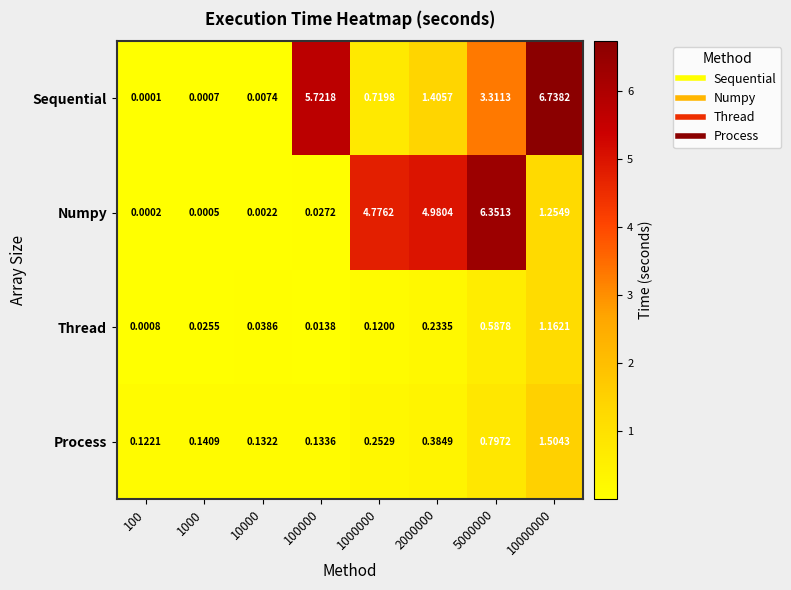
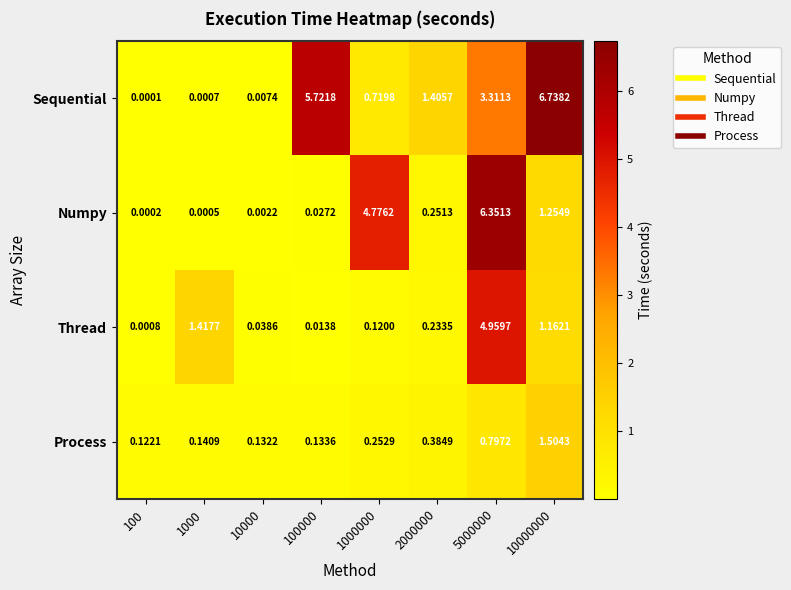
  {
    "Sequential": {
      "100": 0.0001,
      "1000": 0.0007,
      "10000": 0.0074,
      "100000": 5.7218,
      "1000000": 0.7198,
      "2000000": 1.4057,
      "5000000": 3.3113,
      "10000000": 6.7382
    },
    "Numpy": {
      "100": 0.0002,
      "1000": 0.0005,
      "10000": 0.0022,
      "100000": 0.0272,
      "1000000": 4.7762,
-     "2000000": 4.9804,
+     "2000000": 0.2513,
      "5000000": 6.3513,
      "10000000": 1.2549
    },
    "Thread": {
      "100": 0.0008,
-     "1000": 0.0255,
+     "1000": 1.4177,
      "10000": 0.0386,
      "100000": 0.0138,
      "1000000": 0.1200,
      "2000000": 0.2335,
-     "5000000": 0.5878,
+     "5000000": 4.9597,
      "10000000": 1.1621
    },
    "Process": {
      "100": 0.1221,
      "1000": 0.1409,
      "10000": 0.1322,
      "100000": 0.1336,
      "1000000": 0.2529,
      "2000000": 0.3849,
      "5000000": 0.7972,
      "10000000": 1.5043
    }
  }
